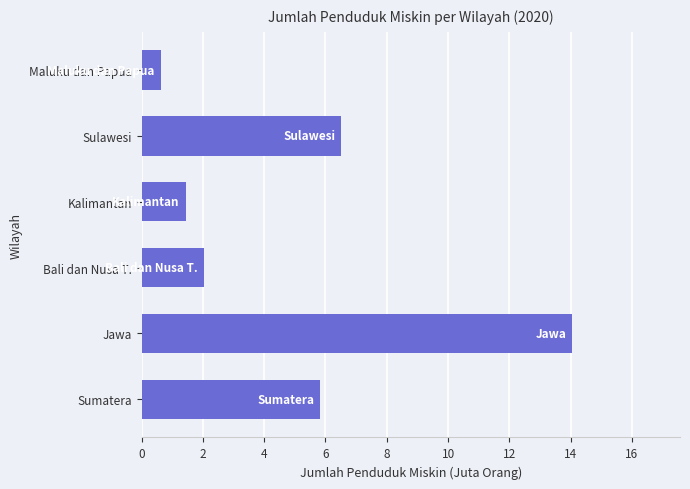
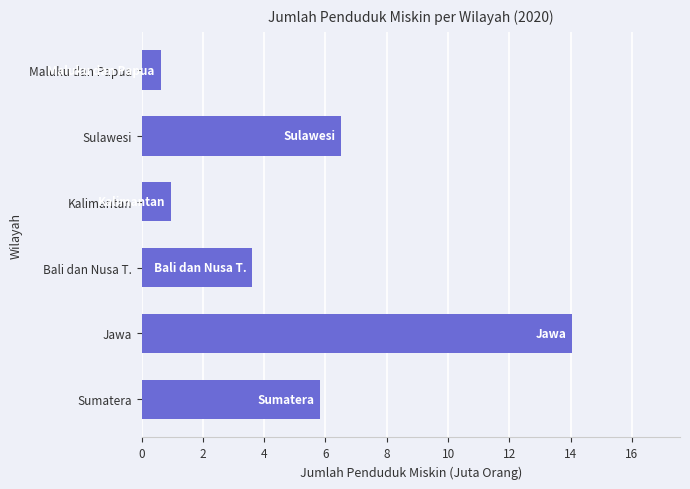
  {
    "Maluku dan Papua": 0.6,
    "Sulawesi": 6.5,
-   "Kalimantan": 1.4,
-   "Bali dan Nusa T.": 2.0,
+   "Kalimantan": 1.0,
+   "Bali dan Nusa T.": 3.6,
    "Jawa": 14.1,
    "Sumatera": 5.8
  }
